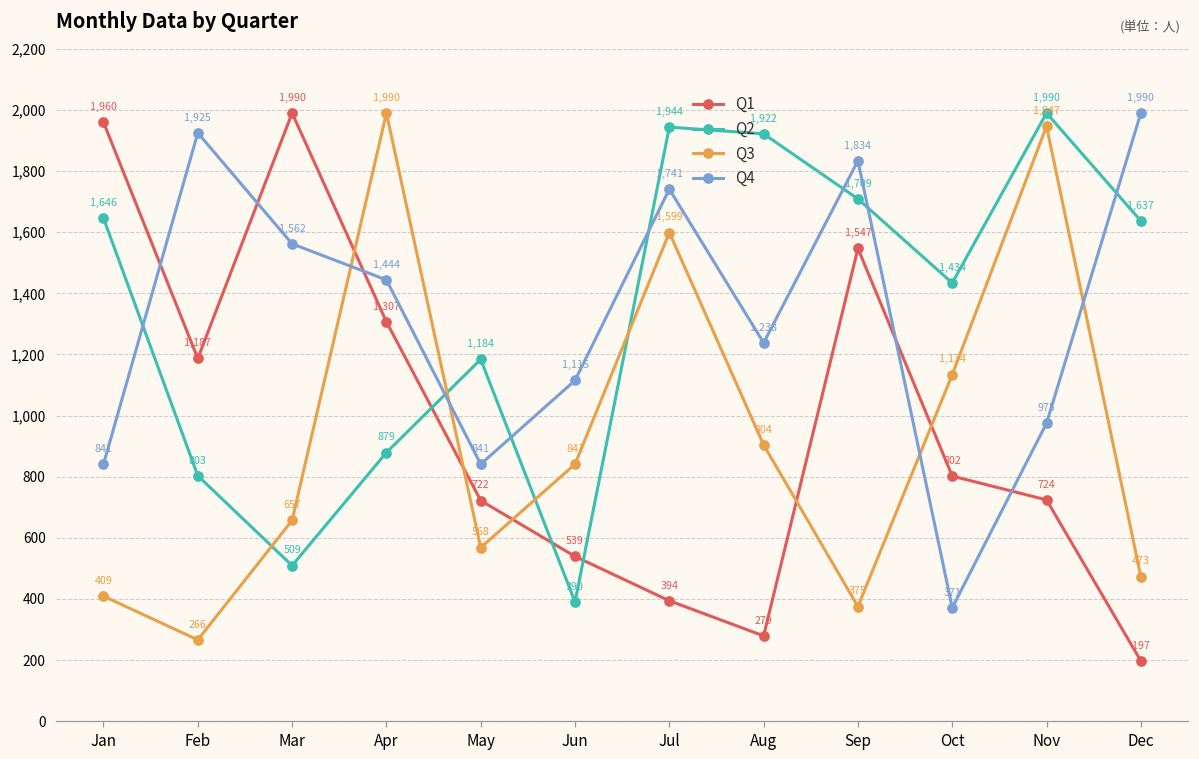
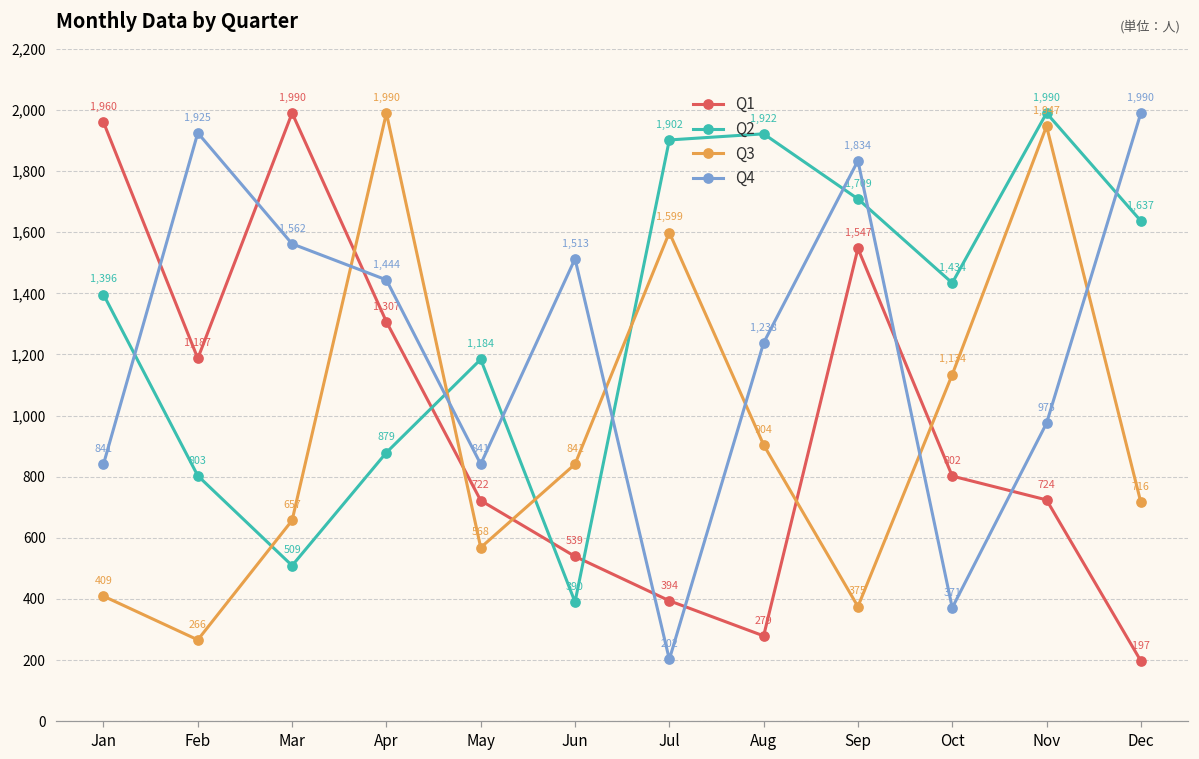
  {
    "Q1": {
      "Jan": "1,960",
      "Feb": "1,187",
      "Mar": "1,990",
      "Apr": "1,307",
      "May": "722",
      "Jun": "539",
      "Jul": "394",
      "Aug": "279",
      "Sep": "1,547",
      "Oct": "802",
      "Nov": "724",
      "Dec": "197"
    },
    "Q2": {
-     "Jan": "1,646",
+     "Jan": "1,396",
      "Feb": "803",
      "Mar": "509",
      "Apr": "879",
      "May": "1,184",
      "Jun": "390",
-     "Jul": "1,944",
+     "Jul": "1,902",
      "Aug": "1,922",
      "Sep": "1,709",
      "Oct": "1,434",
      "Nov": "1,990",
      "Dec": "1,637"
    },
    "Q3": {
      "Jan": "409",
      "Feb": "266",
      "Mar": "657",
      "Apr": "1,990",
      "May": "568",
      "Jun": "841",
      "Jul": "1,599",
      "Aug": "904",
      "Sep": "375",
      "Oct": "1,134",
-     "Dec": "473"
+     "Dec": "716"
    },
    "Q4": {
      "Jan": "841",
      "Feb": "1,925",
      "Mar": "1,562",
      "Apr": "1,444",
      "May": "841",
-     "Jun": "1,115",
-     "Jul": "1,741",
+     "Jun": "1,513",
+     "Jul": "202",
      "Aug": "1,238",
      "Sep": "1,834",
      "Oct": "371",
      "Nov": "975",
      "Dec": "1,990"
    }
  }
